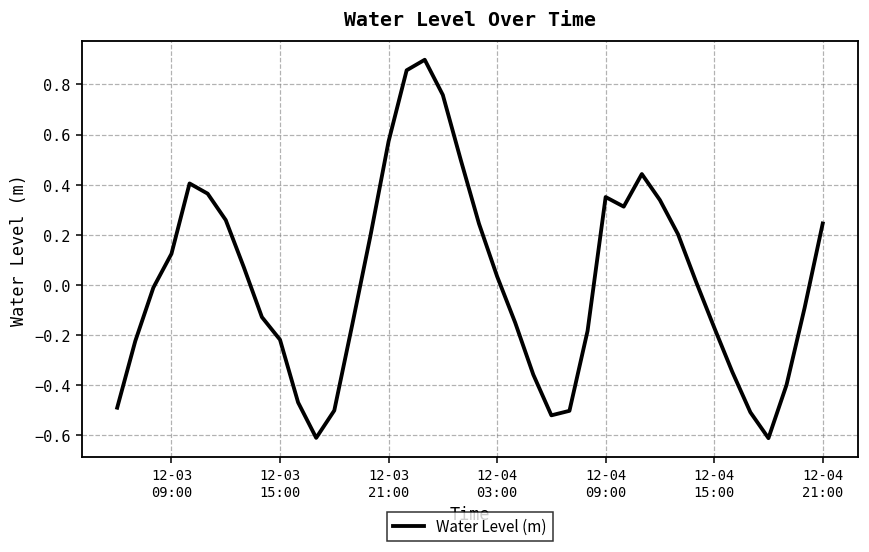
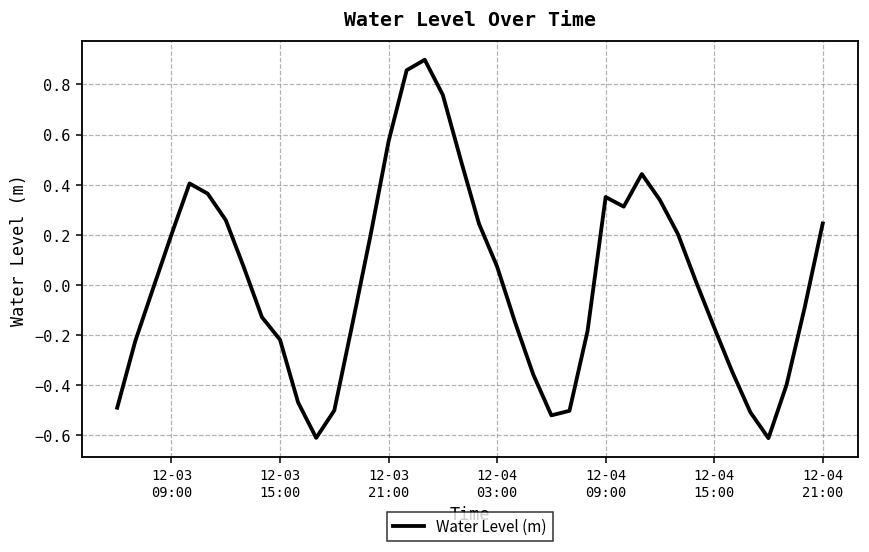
  {
-   "12-03 09:00": 0.12,
+   "12-03 09:00": 0.20,
    "12-03 15:00": -0.22,
    "12-03 21:00": 0.57,
-   "12-04 03:00": 0.03,
+   "12-04 03:00": 0.07,
    "12-04 09:00": 0.35,
    "12-04 15:00": -0.17,
    "12-04 21:00": 0.25
  }
